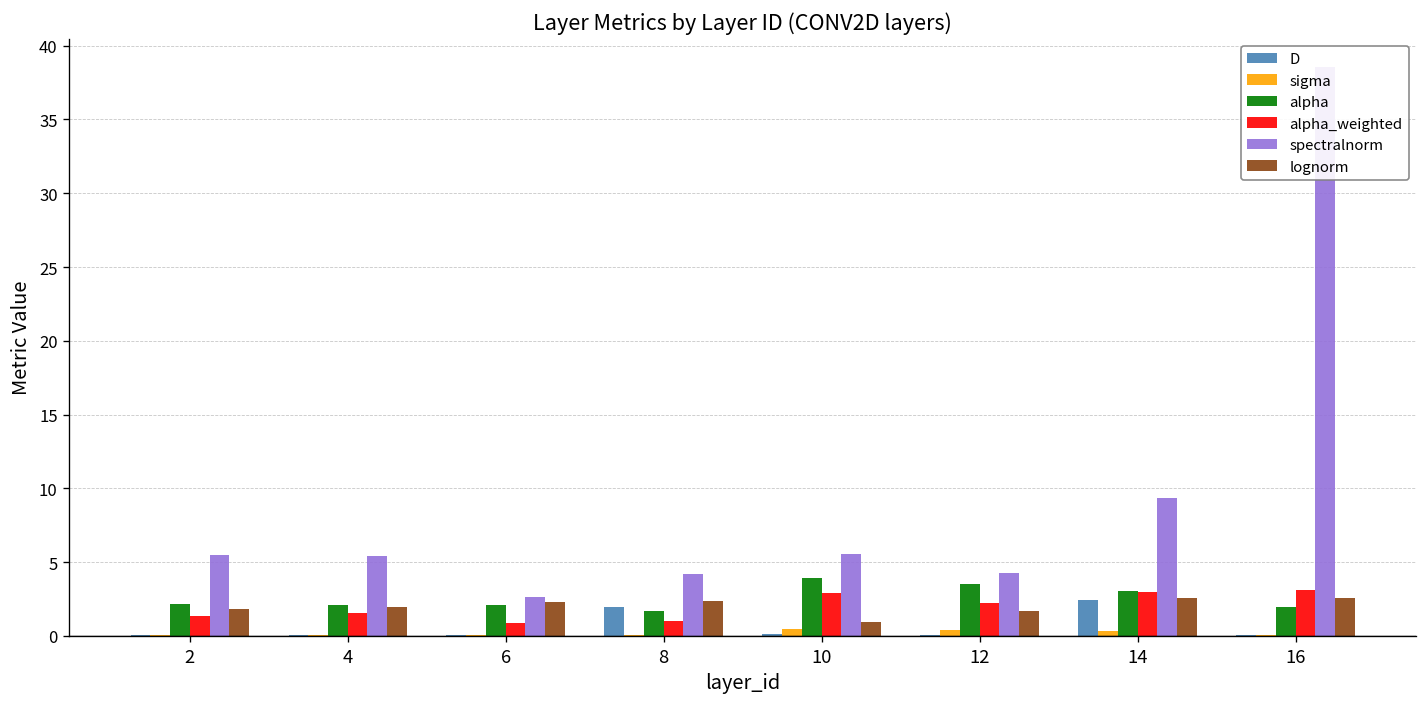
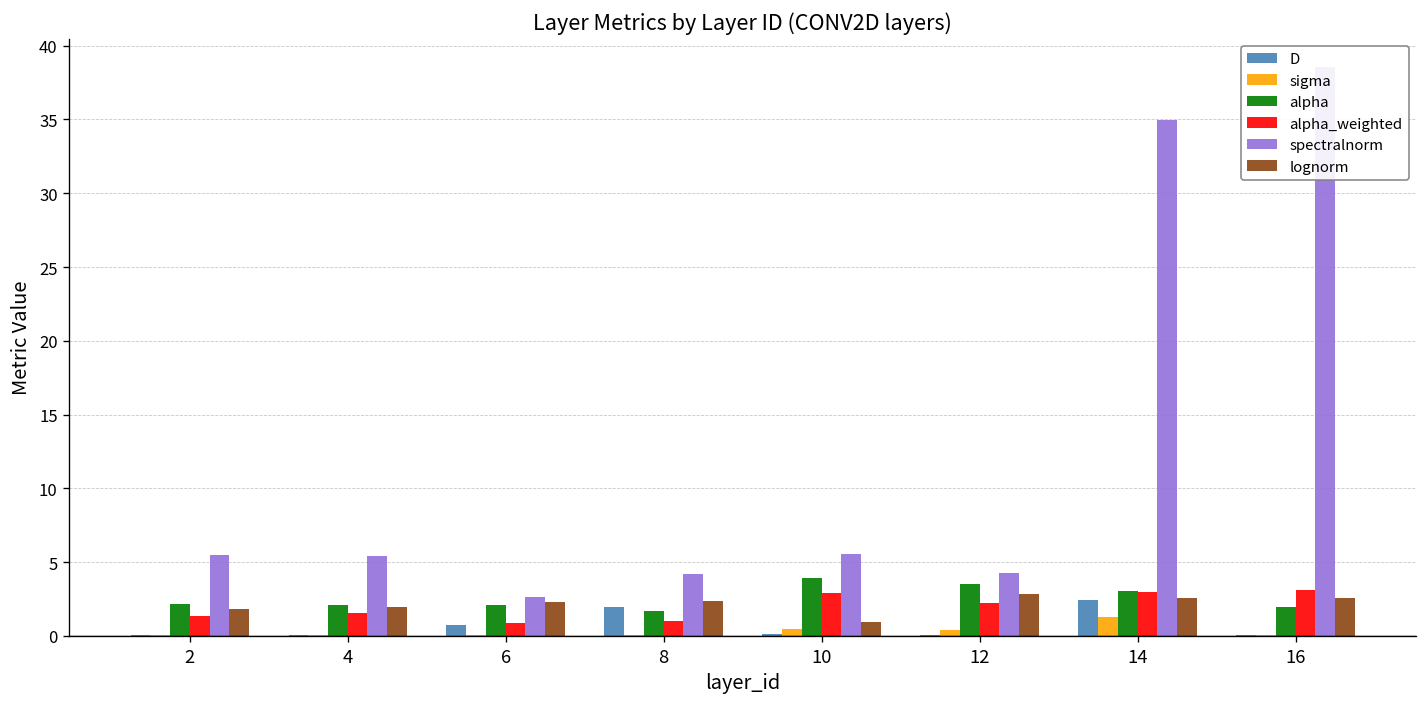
  {
    "D": {
-     "6": 0.0,
+     "6": 0.7,
      "8": 2.0,
      "14": 2.4
    },
    "sigma": {
      "10": 0.5,
      "12": 0.4,
-     "14": 0.3
+     "14": 1.3
    },
    "alpha": {
      "2": 2.1,
      "4": 2.1,
      "6": 2.1,
      "8": 1.7,
      "10": 3.9,
      "12": 3.5,
      "14": 3.1,
      "16": 1.9
    },
    "alpha_weighted": {
      "2": 1.3,
      "4": 1.5,
      "6": 0.9,
      "8": 1.0,
      "10": 2.9,
      "12": 2.2,
      "14": 3.0,
      "16": 3.1
    },
    "spectralnorm": {
      "2": 5.4,
      "4": 5.4,
      "6": 2.6,
      "8": 4.2,
      "10": 5.5,
      "12": 4.3,
-     "14": 9.4
+     "14": 35.0
    },
    "lognorm": {
      "2": 1.8,
      "4": 2.0,
      "6": 2.3,
      "8": 2.4,
      "10": 0.9,
-     "12": 1.7,
+     "12": 2.9,
      "14": 2.5,
      "16": 2.6
    }
  }
